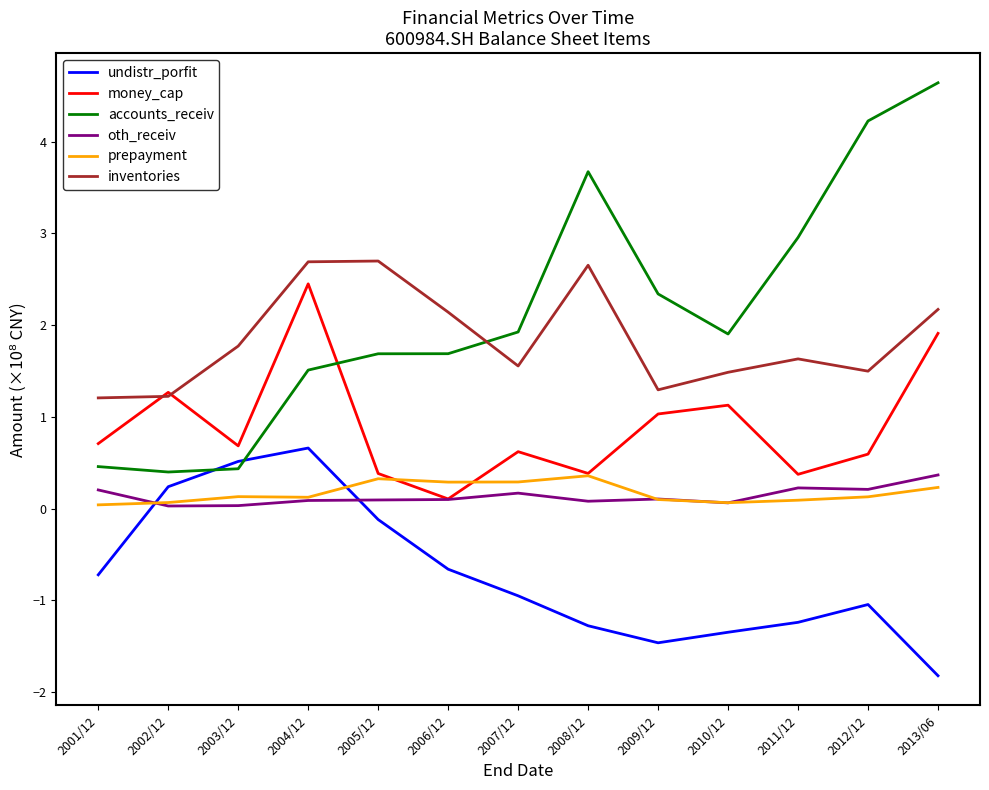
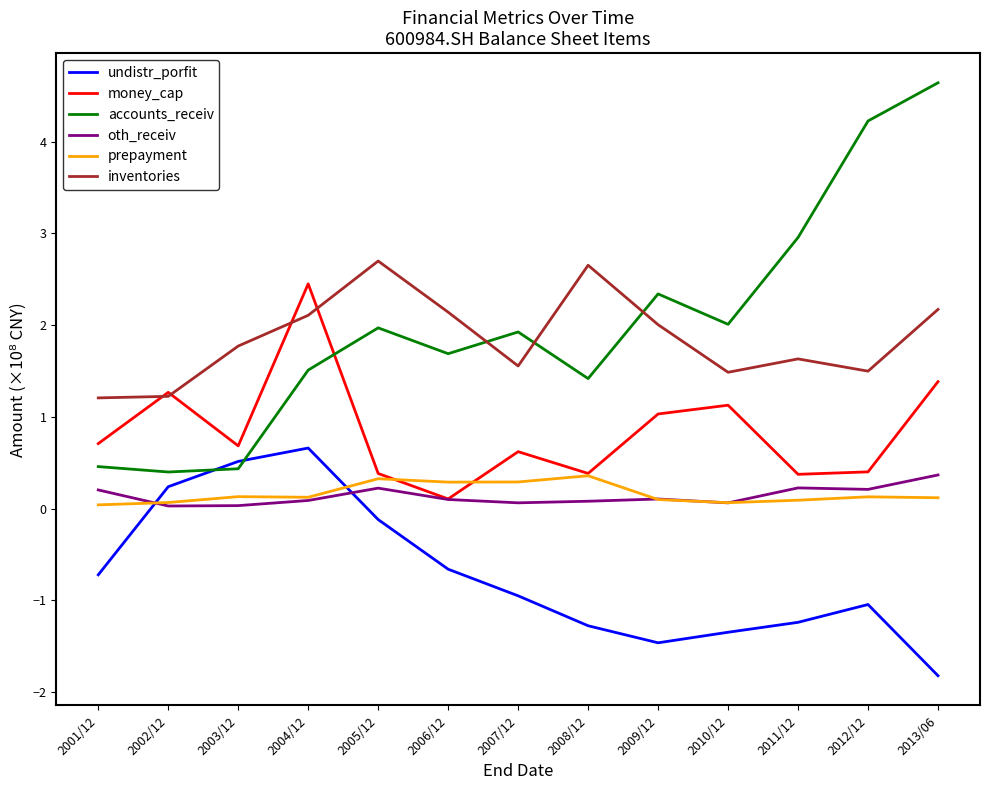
  {
    "undistr_porfit": {
      "2001/12": -0.7,
      "2002/12": 0.2,
      "2003/12": 0.5,
      "2004/12": 0.7,
      "2005/12": -0.1,
      "2006/12": -0.7,
      "2007/12": -1.0,
      "2008/12": -1.3,
      "2009/12": -1.5,
      "2010/12": -1.3,
      "2011/12": -1.2,
      "2012/12": -1.0,
      "2013/06": -1.8
    },
    "money_cap": {
      "2001/12": 0.7,
      "2002/12": 1.3,
      "2003/12": 0.7,
      "2004/12": 2.4,
      "2005/12": 0.4,
      "2007/12": 0.6,
      "2009/12": 1.0,
      "2010/12": 1.1,
      "2011/12": 0.4,
-     "2012/12": 0.6,
-     "2013/06": 1.9
+     "2012/12": 0.4,
+     "2013/06": 1.4
    },
    "accounts_receiv": {
      "2001/12": 0.5,
      "2002/12": 0.4,
      "2003/12": 0.4,
      "2004/12": 1.5,
-     "2005/12": 1.7,
+     "2005/12": 2.0,
      "2006/12": 1.7,
      "2007/12": 1.9,
-     "2008/12": 3.7,
+     "2008/12": 1.4,
      "2009/12": 2.3,
-     "2010/12": 1.9,
+     "2010/12": 2.0,
      "2011/12": 3.0,
      "2012/12": 4.2,
      "2013/06": 4.6
    },
    "oth_receiv": {
      "2001/12": 0.2,
      "2002/12": 0.0,
      "2003/12": 0.0,
      "2004/12": 0.1,
-     "2005/12": 0.1,
-     "2007/12": 0.2,
+     "2005/12": 0.2,
+     "2007/12": 0.1,
      "2008/12": 0.1,
      "2011/12": 0.2,
      "2012/12": 0.2,
      "2013/06": 0.4
    },
    "prepayment": {
      "2001/12": 0.0,
      "2002/12": 0.1,
      "2003/12": 0.1,
      "2004/12": 0.1,
      "2005/12": 0.3,
      "2006/12": 0.3,
      "2007/12": 0.3,
      "2011/12": 0.1,
      "2012/12": 0.1,
-     "2013/06": 0.2
+     "2013/06": 0.1
    },
    "inventories": {
      "2001/12": 1.2,
      "2002/12": 1.2,
      "2003/12": 1.8,
-     "2004/12": 2.7,
+     "2004/12": 2.1,
      "2005/12": 2.7,
      "2006/12": 2.1,
      "2007/12": 1.6,
      "2008/12": 2.7,
-     "2009/12": 1.3,
+     "2009/12": 2.0,
      "2010/12": 1.5,
      "2011/12": 1.6,
      "2012/12": 1.5,
      "2013/06": 2.2
    }
  }
